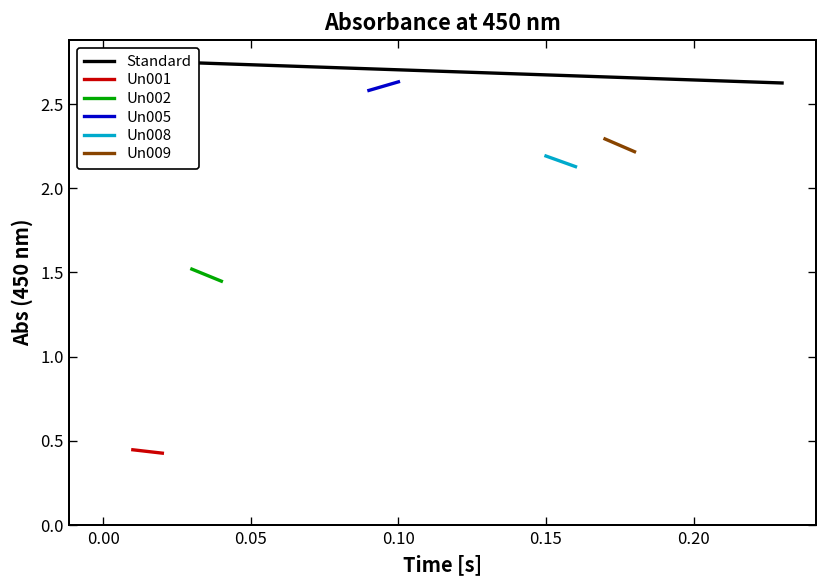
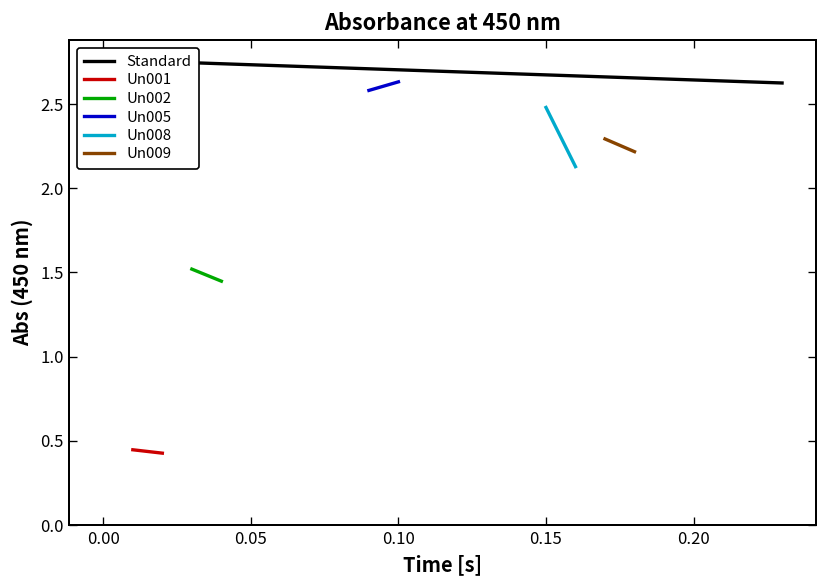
  {
    "Un005": {
      "0.10": 2.63
    },
    "Un008": {
-     "0.15": 2.19
+     "0.15": 2.48
    }
  }
